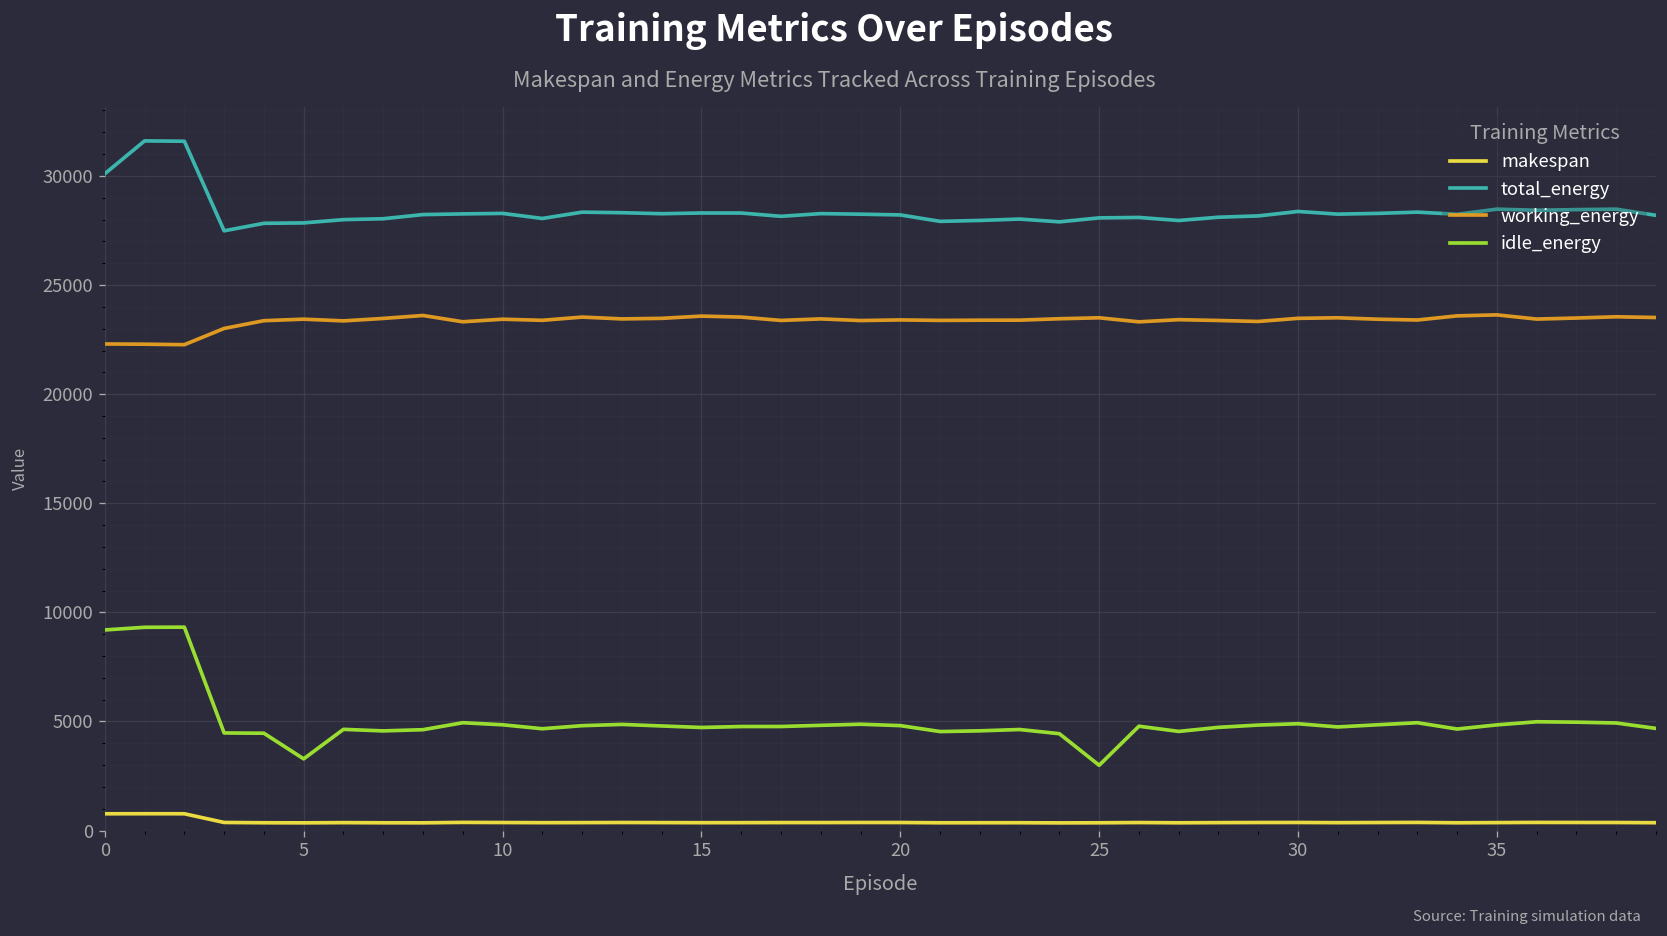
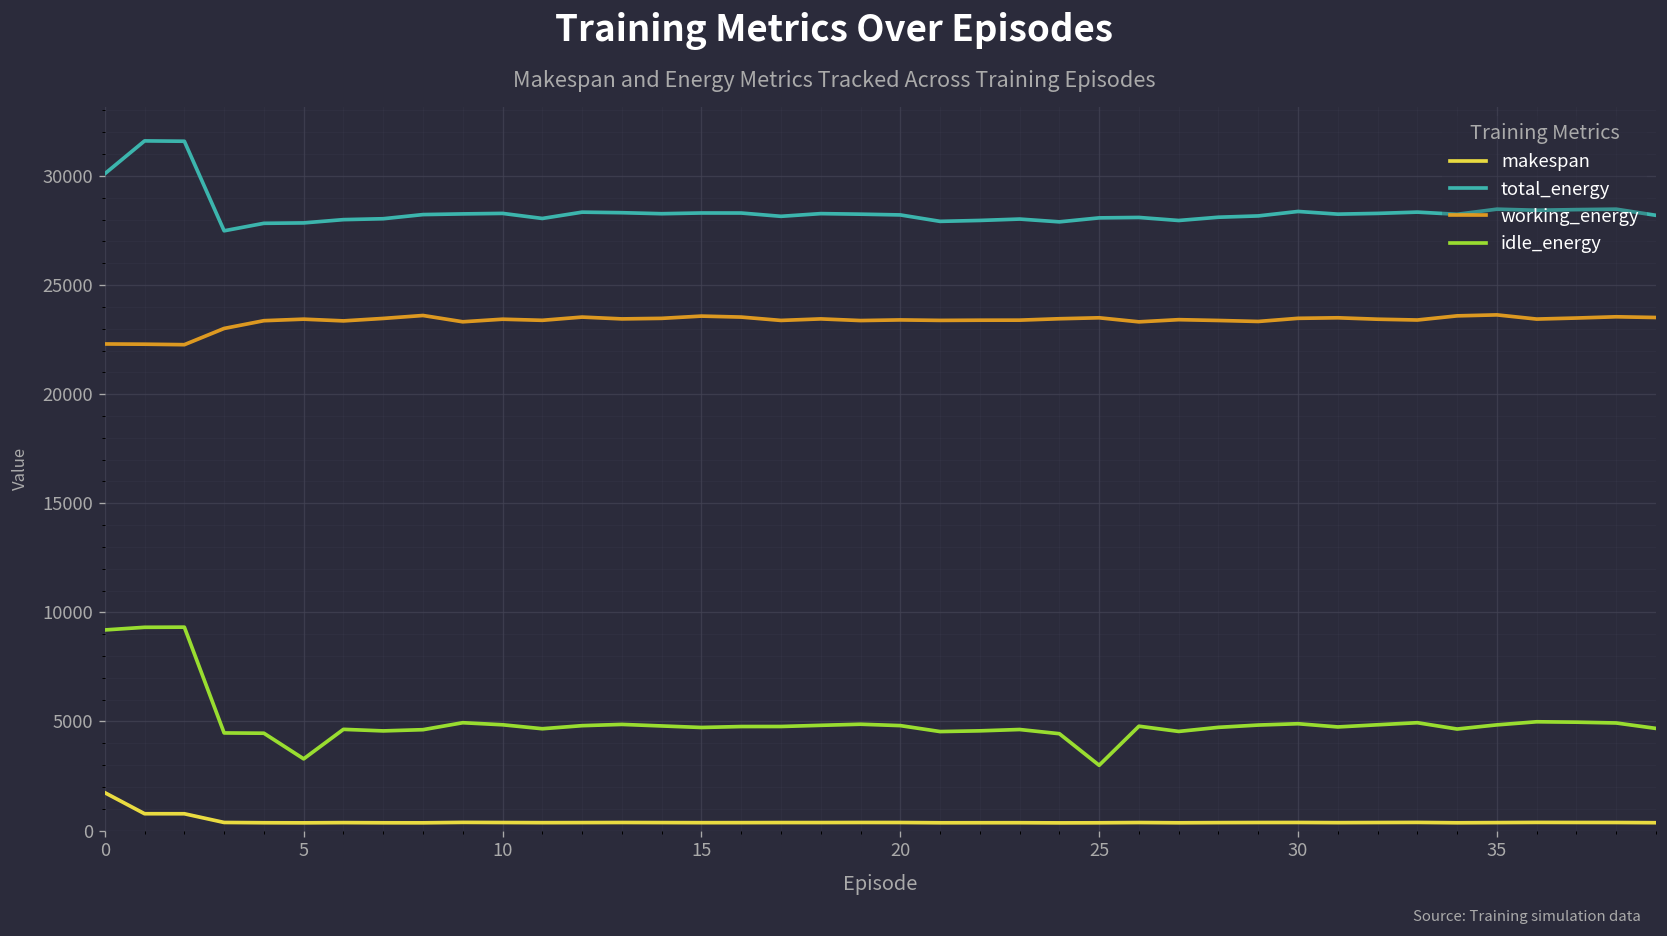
  {
    "makespan": {
-     "0": 800,
+     "0": 1700,
      "5": 400,
      "10": 400,
      "15": 400,
      "20": 400,
      "25": 400,
      "30": 400,
      "35": 400
    },
    "total_energy": {
      "0": 30100,
      "5": 27800,
      "10": 28300,
      "15": 28300,
      "20": 28200,
      "25": 28100,
      "30": 28400
    },
    "working_energy": {
      "0": 22300,
      "5": 23400,
      "10": 23400,
      "15": 23600,
      "20": 23400,
      "25": 23500,
      "30": 23500,
      "35": 23600
    },
    "idle_energy": {
      "0": 9200,
      "5": 3300,
      "10": 4800,
      "15": 4700,
      "20": 4800,
      "25": 3000,
      "30": 4900,
      "35": 4800
    }
  }
